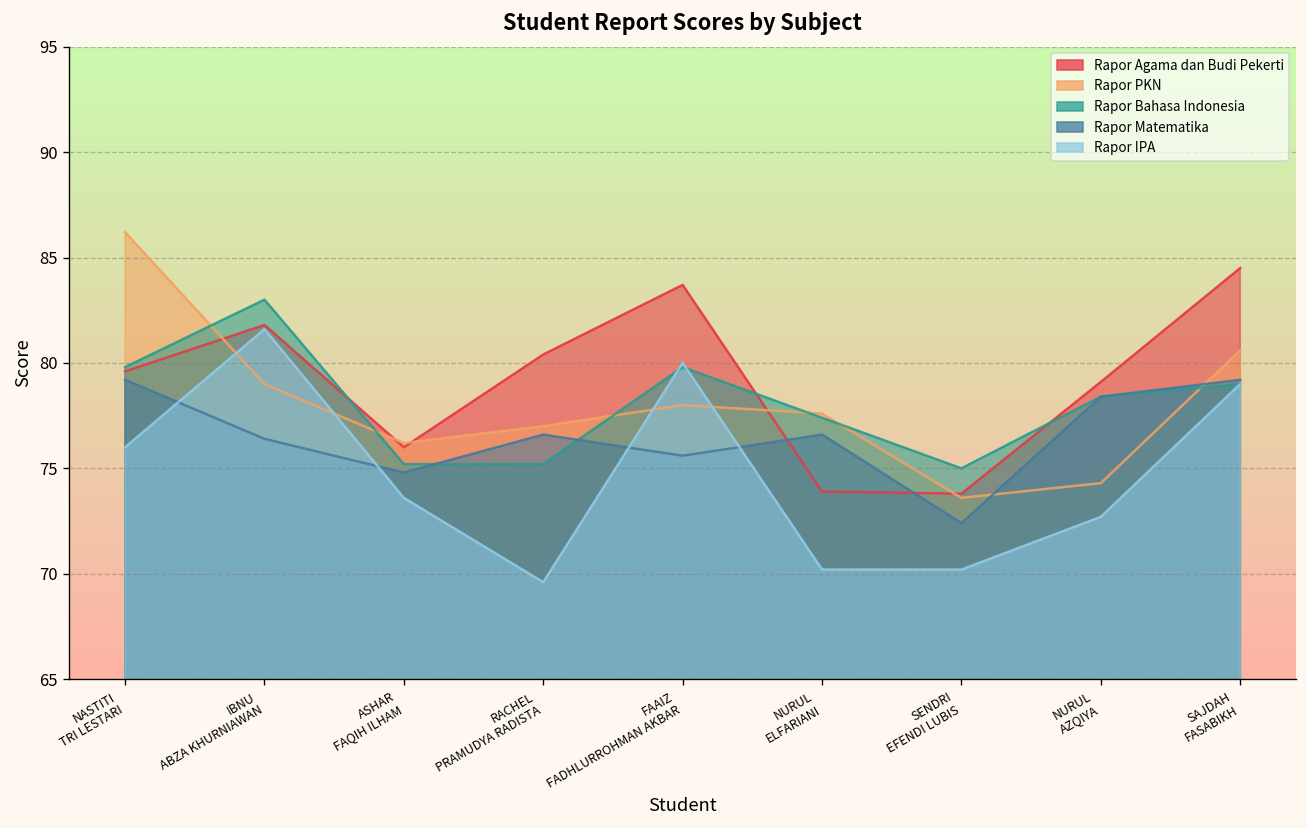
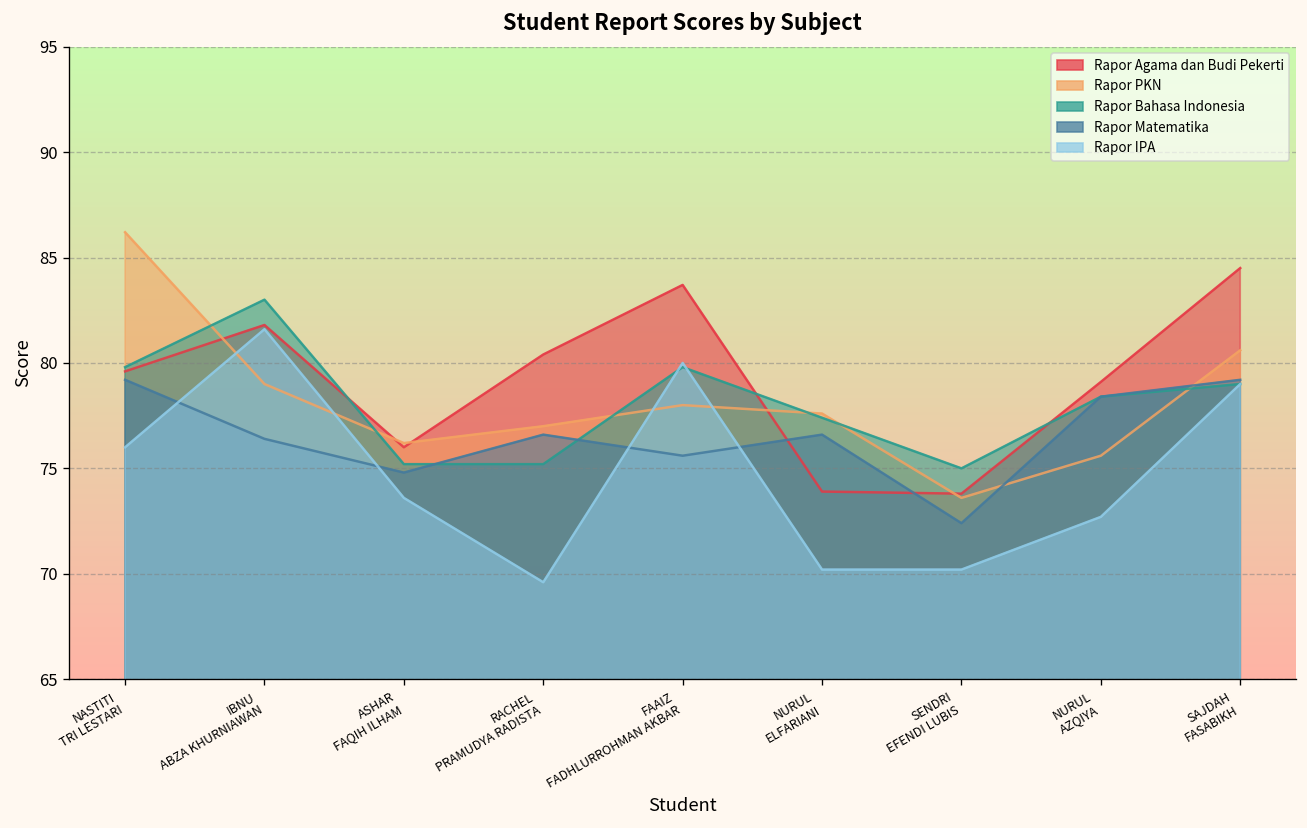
  {
    "Rapor Agama dan Budi Pekerti": {
      "NASTITI TRI LESTARI": 79.6,
      "IBNU ABZA KHURNIAWAN": 81.8,
      "ASHAR FAQIH ILHAM": 76.0,
      "RACHEL PRAMUDYA RADISTA": 80.4,
      "FAAIZ FADHLURROHMAN AKBAR": 83.7,
      "NURUL ELFARIANI": 73.9,
      "SENDRI EFENDI LUBIS": 73.8,
      "NURUL AZQIYA": 79.1,
      "SAJDAH FASABIKH": 84.5
    },
    "Rapor PKN": {
      "NASTITI TRI LESTARI": 86.2,
      "IBNU ABZA KHURNIAWAN": 79.0,
      "ASHAR FAQIH ILHAM": 76.2,
      "RACHEL PRAMUDYA RADISTA": 77.0,
      "FAAIZ FADHLURROHMAN AKBAR": 78.0,
      "NURUL ELFARIANI": 77.6,
      "SENDRI EFENDI LUBIS": 73.6,
-     "NURUL AZQIYA": 74.3,
+     "NURUL AZQIYA": 75.6,
      "SAJDAH FASABIKH": 80.6
    },
    "Rapor IPA": {
      "NASTITI TRI LESTARI": 76.0,
      "IBNU ABZA KHURNIAWAN": 81.6,
      "ASHAR FAQIH ILHAM": 73.6,
      "RACHEL PRAMUDYA RADISTA": 69.6,
      "FAAIZ FADHLURROHMAN AKBAR": 80.0,
      "NURUL ELFARIANI": 70.2,
      "SENDRI EFENDI LUBIS": 70.2,
      "NURUL AZQIYA": 72.7
    }
  }
